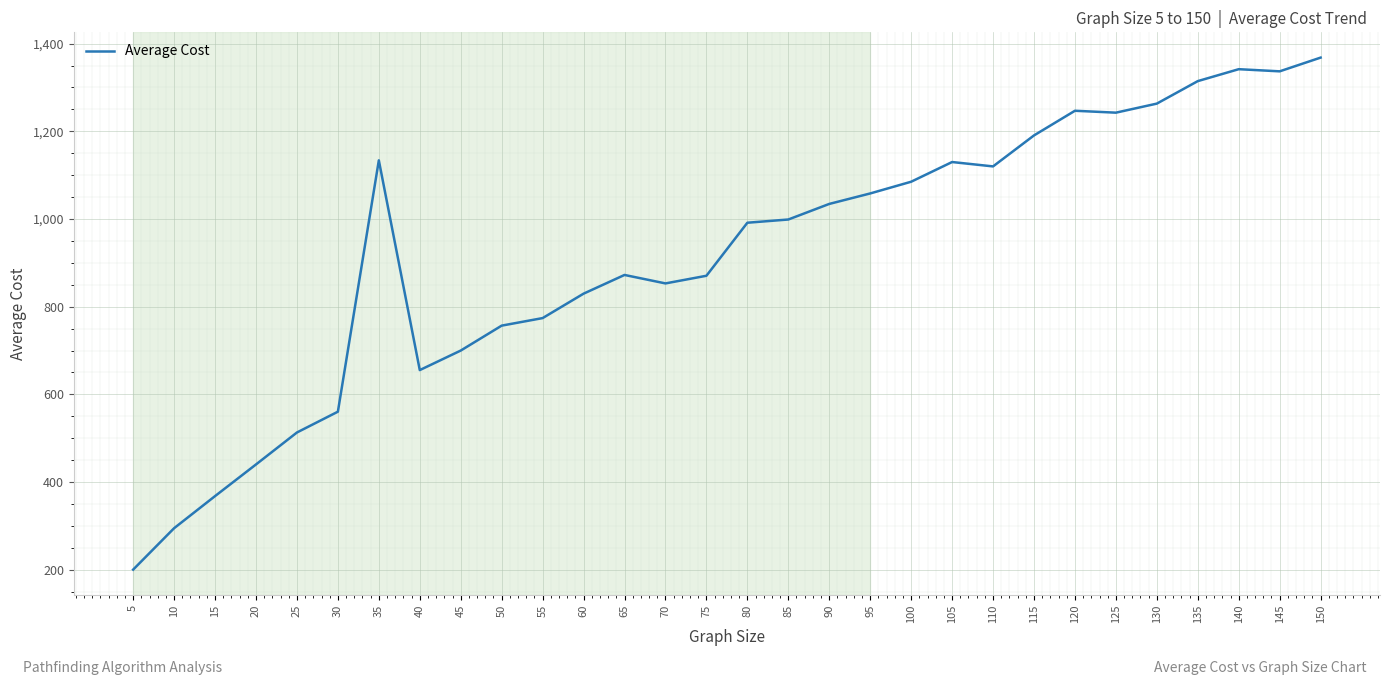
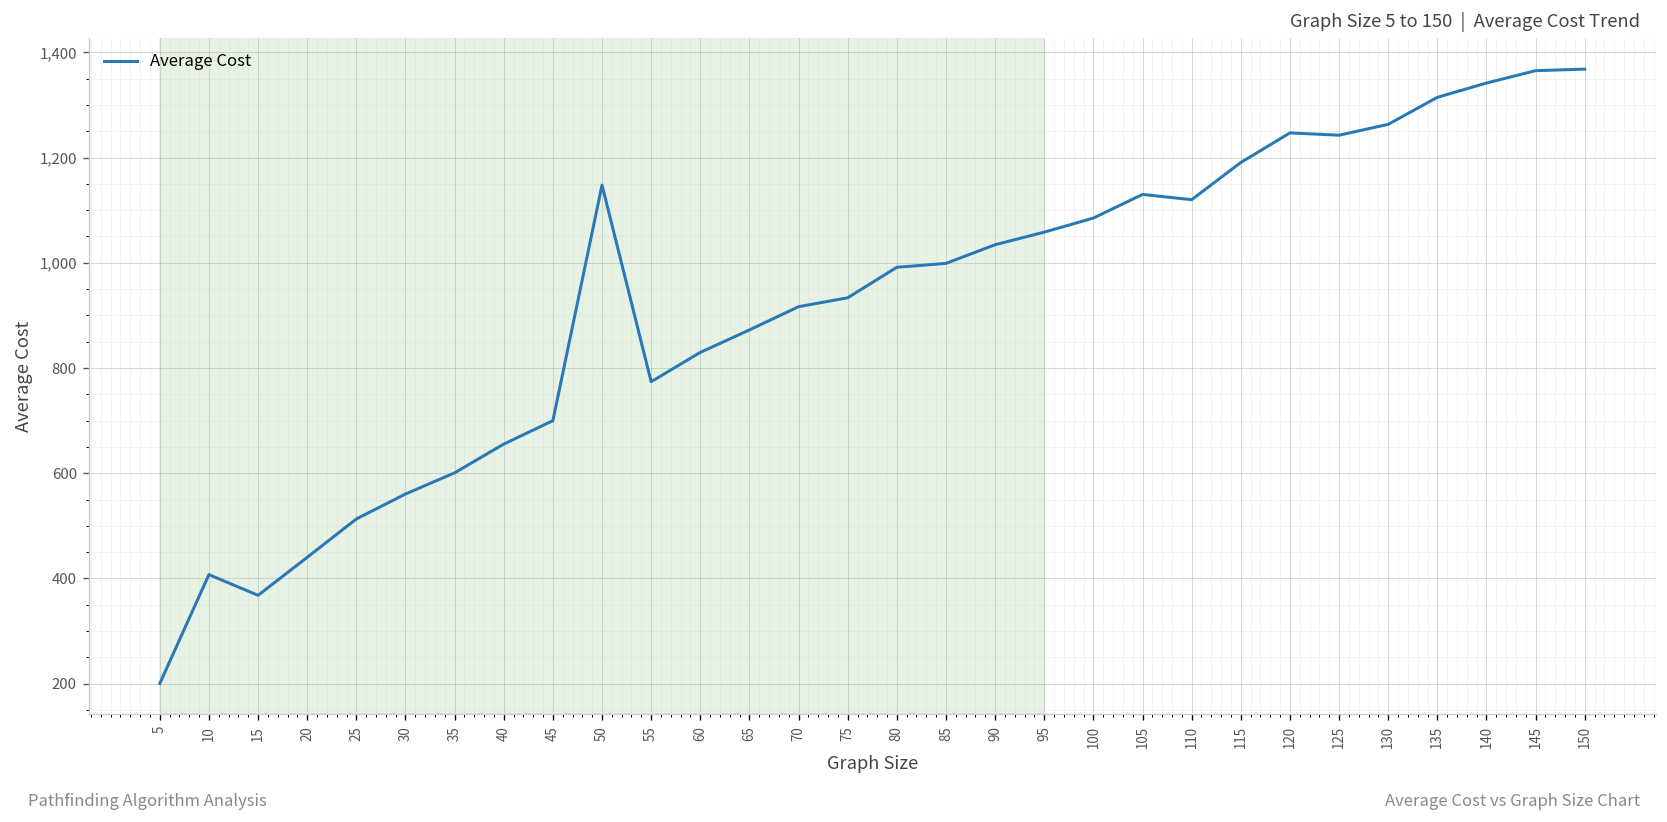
  {
    "5": "200",
-   "10": "290",
+   "10": "410",
    "15": "370",
    "20": "440",
    "25": "510",
    "30": "560",
-   "35": "1,130",
+   "35": "600",
    "40": "660",
    "45": "700",
-   "50": "760",
+   "50": "1,150",
    "55": "770",
    "60": "830",
    "65": "870",
-   "70": "850",
-   "75": "870",
+   "70": "920",
+   "75": "930",
    "80": "990",
    "85": "1,000",
    "90": "1,030",
    "95": "1,060",
    "100": "1,090",
    "105": "1,130",
    "110": "1,120",
    "115": "1,190",
    "120": "1,250",
    "125": "1,240",
    "130": "1,260",
    "135": "1,310",
    "140": "1,340",
-   "145": "1,340",
+   "145": "1,370",
    "150": "1,370"
  }
